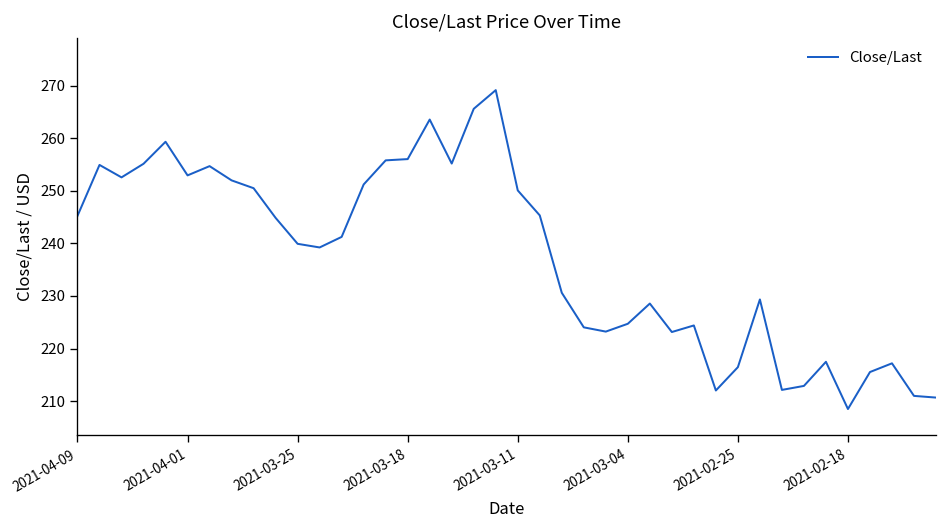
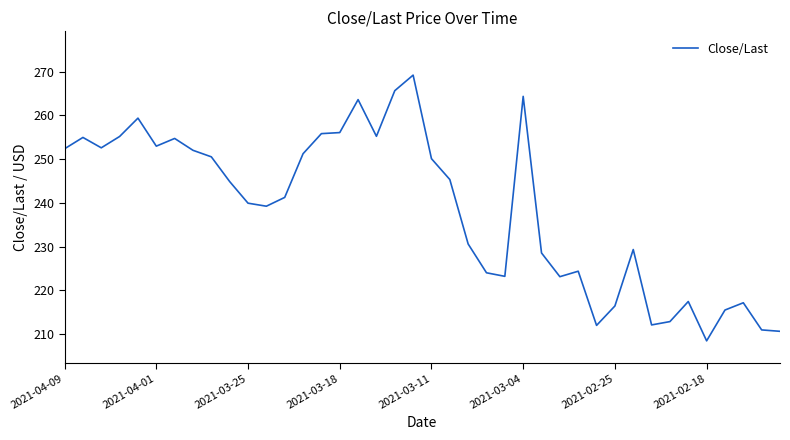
  {
-   "2021-04-09": 245,
+   "2021-04-09": 252,
    "2021-04-01": 253,
    "2021-03-25": 240,
    "2021-03-18": 256,
    "2021-03-11": 250,
-   "2021-03-04": 225,
+   "2021-03-04": 264,
    "2021-02-25": 216,
    "2021-02-18": 208
  }
